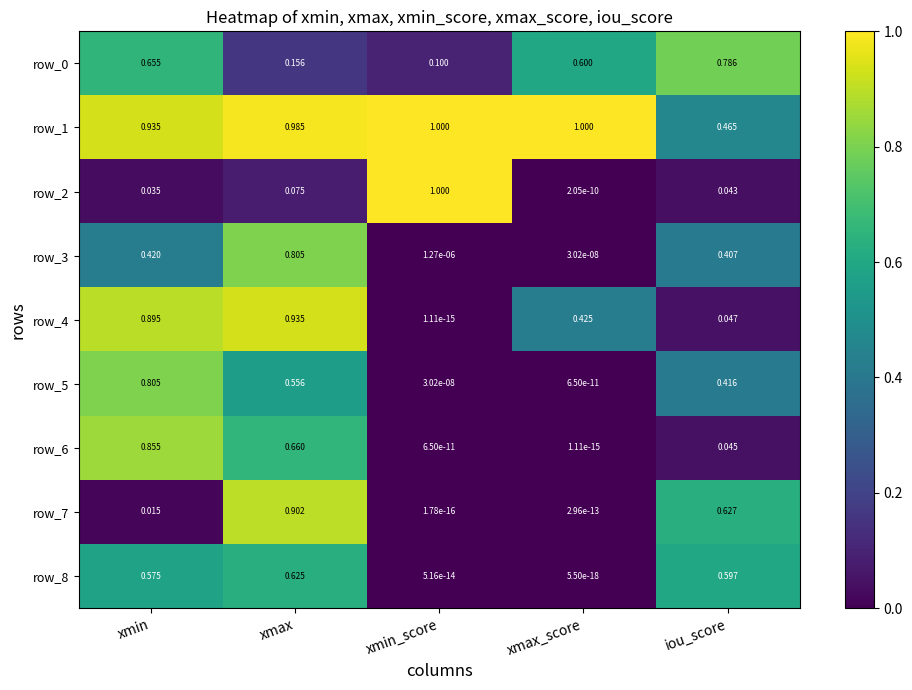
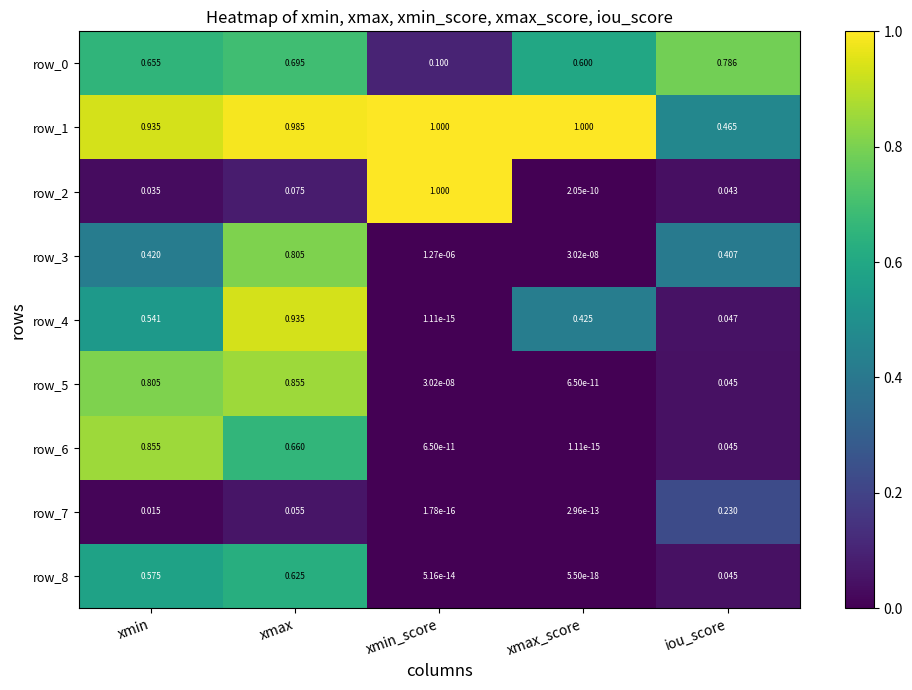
  {
    "row_0": {
      "xmin": "0.655",
-     "xmax": "0.156",
+     "xmax": "0.695",
      "xmin_score": "0.100",
      "xmax_score": "0.600",
      "iou_score": "0.786"
    },
    "row_1": {
      "xmin": "0.935",
      "xmax": "0.985",
      "xmin_score": "1.000",
      "xmax_score": "1.000",
      "iou_score": "0.465"
    },
    "row_2": {
      "xmin": "0.035",
      "xmax": "0.075",
      "xmin_score": "1.000",
      "xmax_score": "2.05e-10",
      "iou_score": "0.043"
    },
    "row_3": {
      "xmin": "0.420",
      "xmax": "0.805",
      "xmin_score": "1.27e-06",
      "xmax_score": "3.02e-08",
      "iou_score": "0.407"
    },
    "row_4": {
-     "xmin": "0.895",
+     "xmin": "0.541",
      "xmax": "0.935",
      "xmin_score": "1.11e-15",
      "xmax_score": "0.425",
      "iou_score": "0.047"
    },
    "row_5": {
      "xmin": "0.805",
-     "xmax": "0.556",
+     "xmax": "0.855",
      "xmin_score": "3.02e-08",
      "xmax_score": "6.50e-11",
-     "iou_score": "0.416"
+     "iou_score": "0.045"
    },
    "row_6": {
      "xmin": "0.855",
      "xmax": "0.660",
      "xmin_score": "6.50e-11",
      "xmax_score": "1.11e-15",
      "iou_score": "0.045"
    },
    "row_7": {
      "xmin": "0.015",
-     "xmax": "0.902",
+     "xmax": "0.055",
      "xmin_score": "1.78e-16",
      "xmax_score": "2.96e-13",
-     "iou_score": "0.627"
+     "iou_score": "0.230"
    },
    "row_8": {
      "xmin": "0.575",
      "xmax": "0.625",
      "xmin_score": "5.16e-14",
      "xmax_score": "5.50e-18",
-     "iou_score": "0.597"
+     "iou_score": "0.045"
    }
  }
